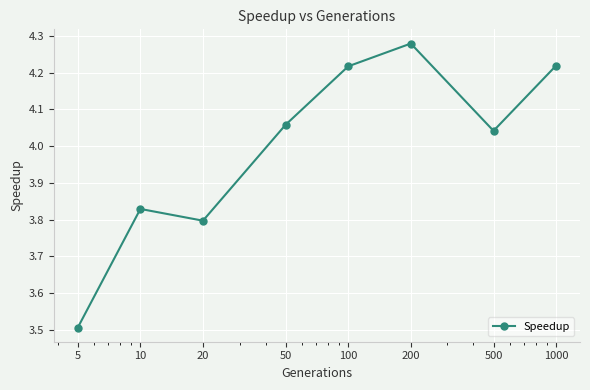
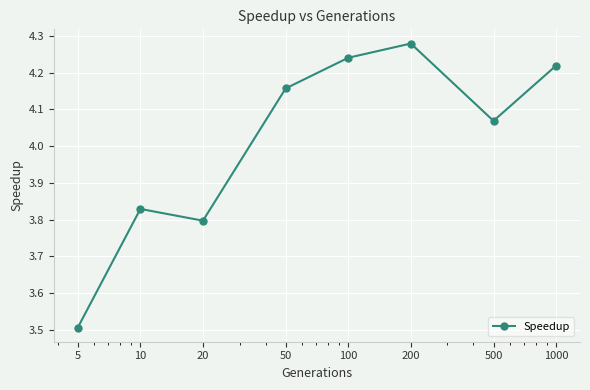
  {
    "5": 3.51,
    "10": 3.83,
    "20": 3.80,
-   "50": 4.06,
-   "100": 4.22,
+   "50": 4.16,
+   "100": 4.24,
    "200": 4.28,
-   "500": 4.04,
+   "500": 4.07,
    "1000": 4.22
  }
